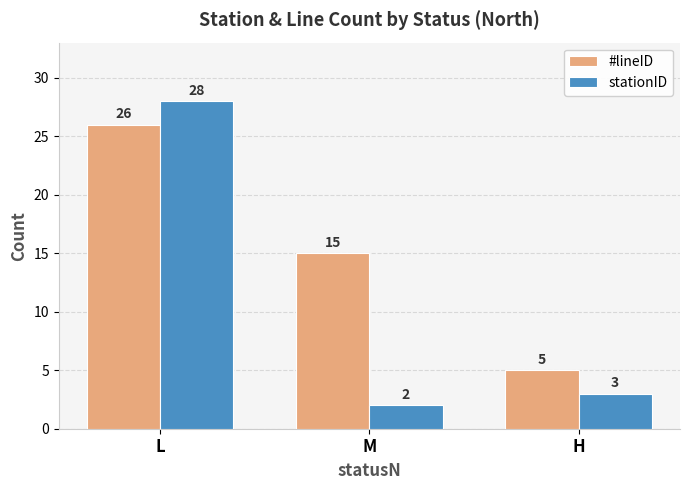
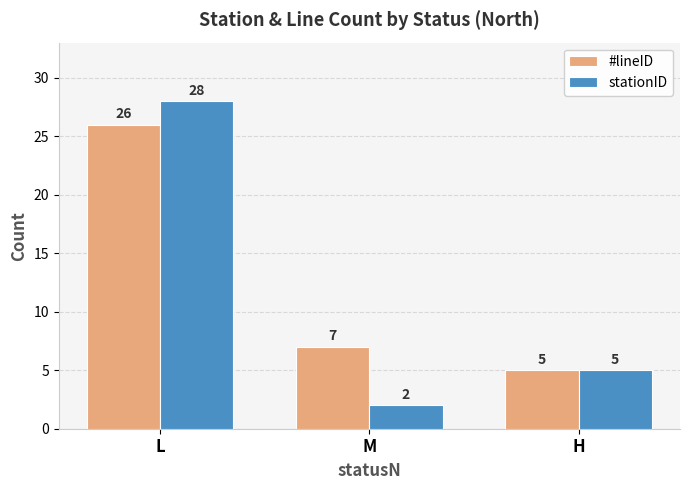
  {
    "#lineID": {
      "L": 26,
-     "M": 15,
+     "M": 7,
      "H": 5
    },
    "stationID": {
      "L": 28,
      "M": 2,
-     "H": 3
+     "H": 5
    }
  }
